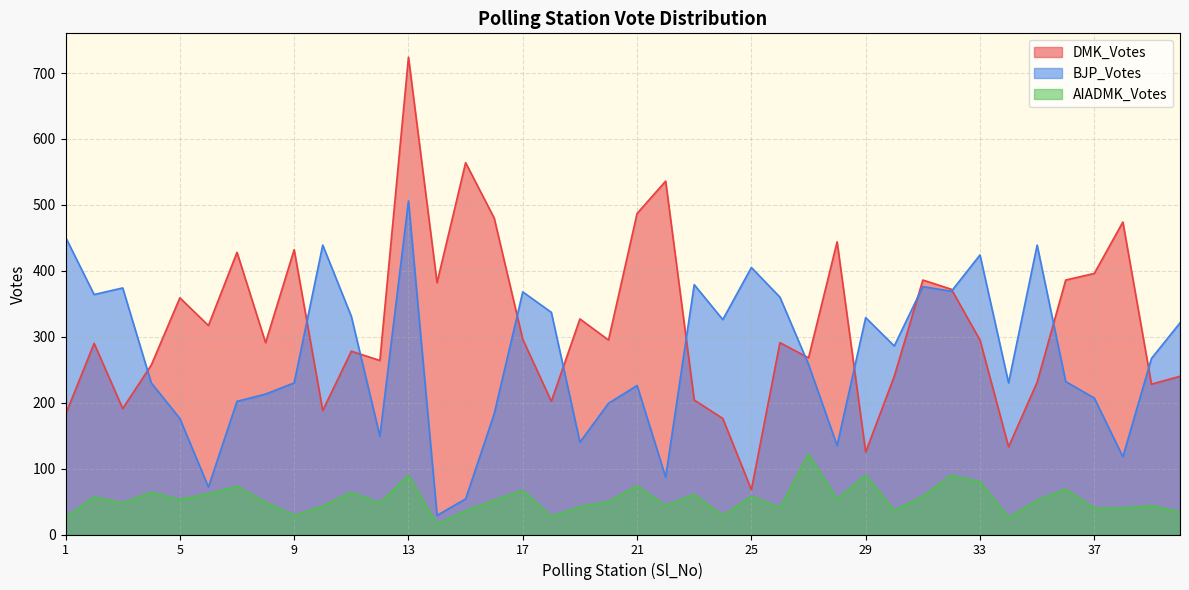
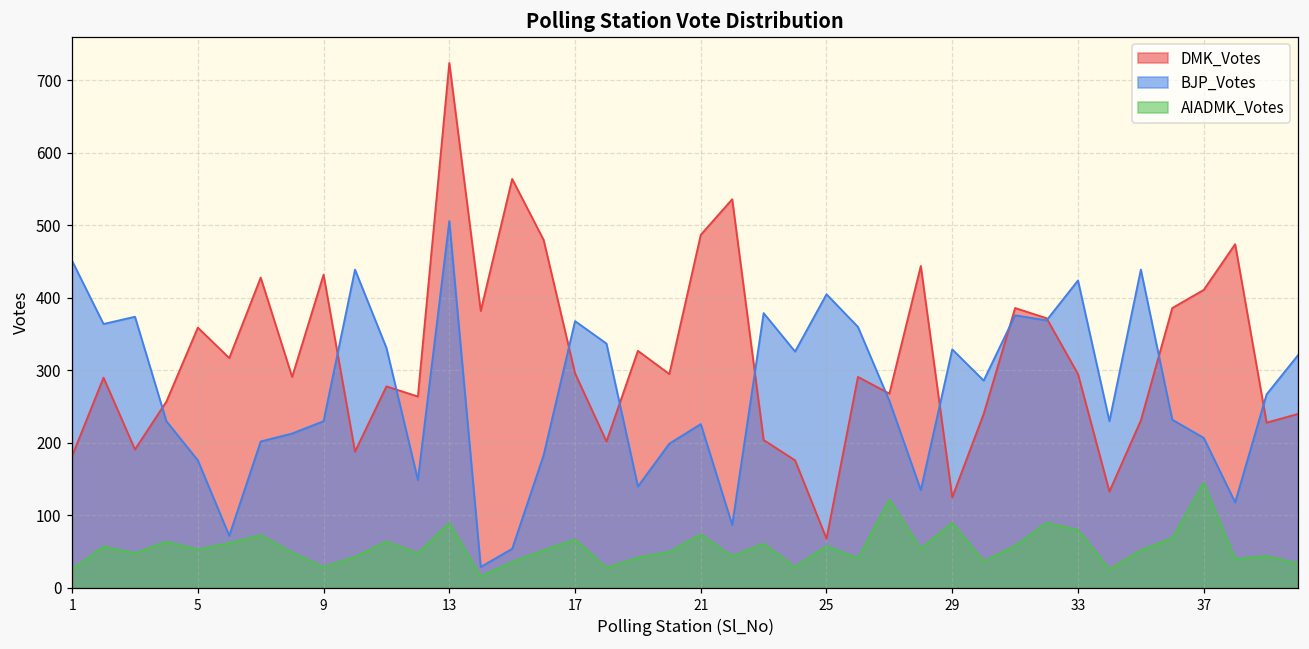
  {
    "DMK_Votes": {
      "1": 180,
      "5": 360,
      "9": 430,
      "13": 720,
      "17": 300,
      "21": 490,
      "25": 70,
      "29": 130,
      "33": 300,
-     "37": 400
+     "37": 410
    },
    "BJP_Votes": {
      "1": 450,
      "5": 180,
      "9": 230,
      "13": 510,
      "17": 370,
      "21": 230,
      "25": 410,
      "29": 330,
      "33": 420,
      "37": 210
    },
    "AIADMK_Votes": {
      "1": 30,
      "5": 50,
      "9": 30,
      "13": 90,
      "17": 70,
      "21": 70,
      "25": 60,
      "29": 90,
      "33": 80,
-     "37": 40
+     "37": 150
    }
  }
